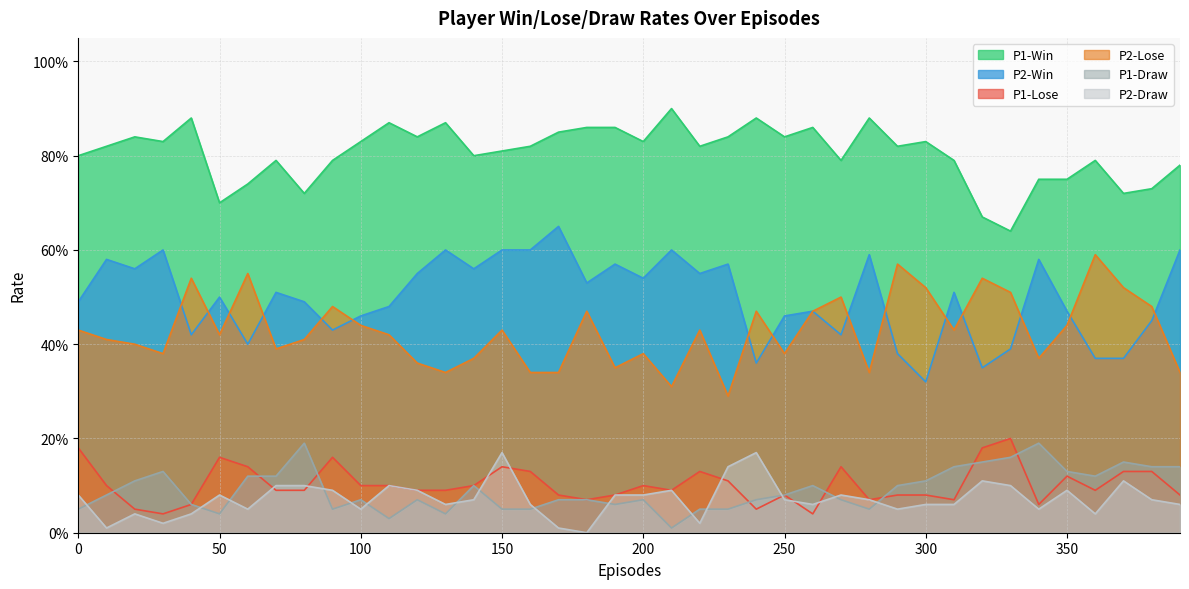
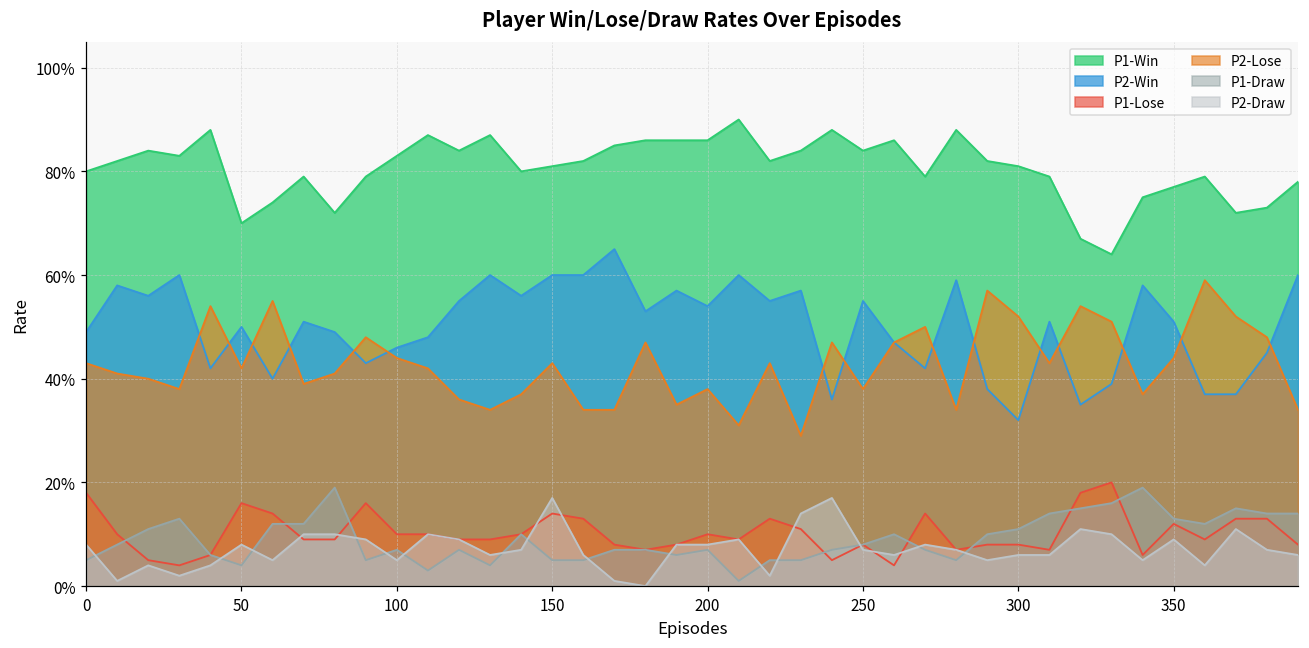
  {
    "P1-Win": {
      "0": "80%",
      "50": "70%",
      "100": "83%",
      "150": "81%",
-     "200": "83%",
+     "200": "86%",
      "250": "84%",
-     "300": "83%",
-     "350": "75%"
+     "300": "81%",
+     "350": "77%"
    },
    "P2-Win": {
      "0": "49%",
      "50": "50%",
      "100": "46%",
      "150": "60%",
      "200": "54%",
-     "250": "46%",
+     "250": "55%",
      "300": "32%",
-     "350": "47%"
+     "350": "51%"
    }
  }
